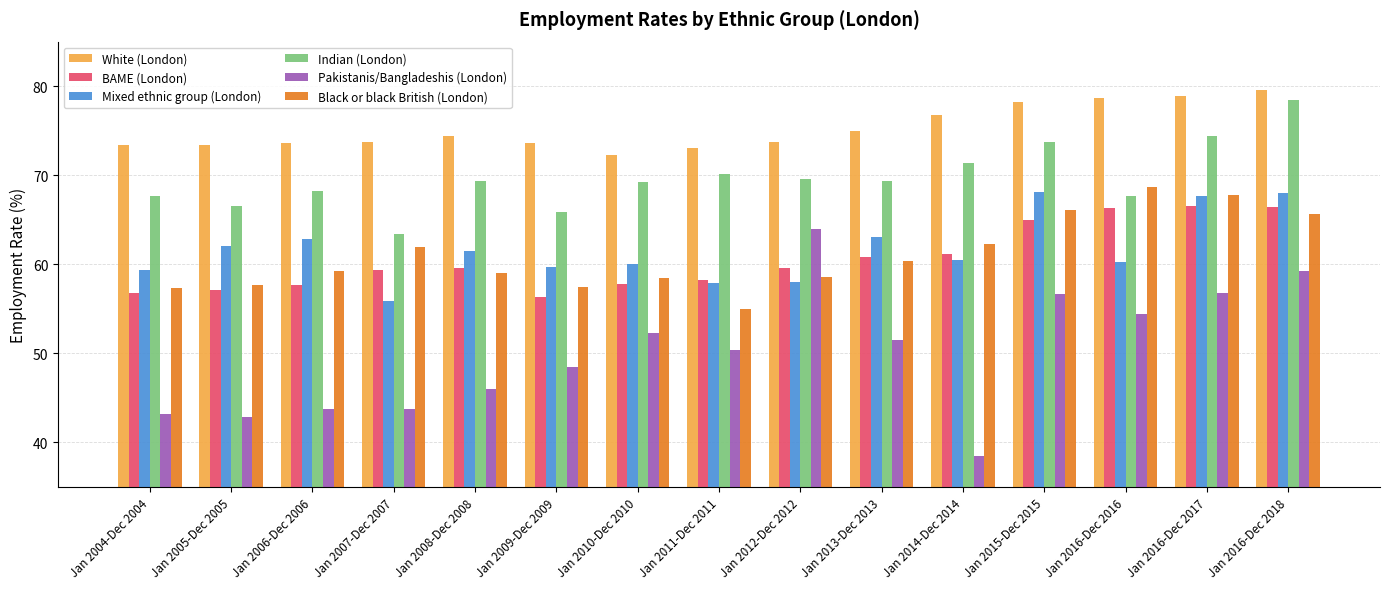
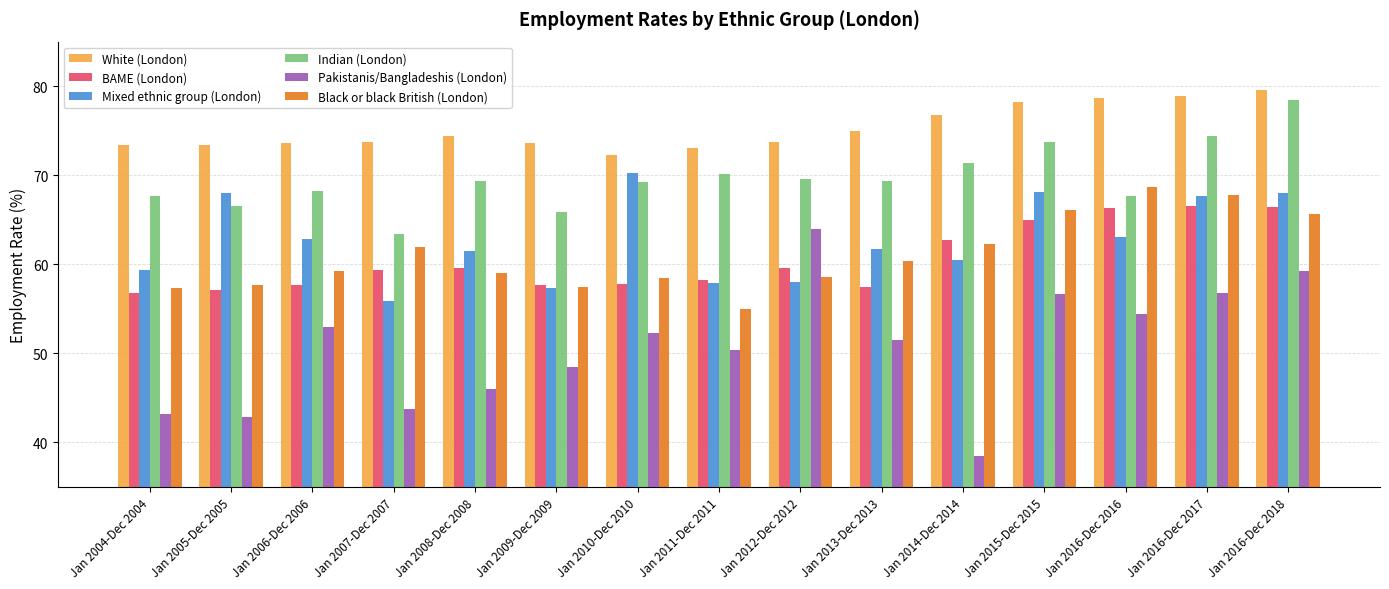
  {
    "BAME (London)": {
      "Jan 2004-Dec 2004": 57,
      "Jan 2005-Dec 2005": 57,
      "Jan 2006-Dec 2006": 58,
      "Jan 2007-Dec 2007": 59,
      "Jan 2008-Dec 2008": 60,
-     "Jan 2009-Dec 2009": 56,
+     "Jan 2009-Dec 2009": 58,
      "Jan 2010-Dec 2010": 58,
      "Jan 2011-Dec 2011": 58,
      "Jan 2012-Dec 2012": 60,
-     "Jan 2013-Dec 2013": 61,
-     "Jan 2014-Dec 2014": 61,
+     "Jan 2013-Dec 2013": 57,
+     "Jan 2014-Dec 2014": 63,
      "Jan 2015-Dec 2015": 65,
      "Jan 2016-Dec 2016": 66,
      "Jan 2016-Dec 2017": 67,
      "Jan 2016-Dec 2018": 66
    },
    "Mixed ethnic group (London)": {
      "Jan 2004-Dec 2004": 59,
-     "Jan 2005-Dec 2005": 62,
+     "Jan 2005-Dec 2005": 68,
      "Jan 2006-Dec 2006": 63,
      "Jan 2007-Dec 2007": 56,
      "Jan 2008-Dec 2008": 62,
-     "Jan 2009-Dec 2009": 60,
-     "Jan 2010-Dec 2010": 60,
+     "Jan 2009-Dec 2009": 57,
+     "Jan 2010-Dec 2010": 70,
      "Jan 2011-Dec 2011": 58,
      "Jan 2012-Dec 2012": 58,
-     "Jan 2013-Dec 2013": 63,
+     "Jan 2013-Dec 2013": 62,
      "Jan 2014-Dec 2014": 61,
      "Jan 2015-Dec 2015": 68,
-     "Jan 2016-Dec 2016": 60,
+     "Jan 2016-Dec 2016": 63,
      "Jan 2016-Dec 2017": 68,
      "Jan 2016-Dec 2018": 68
    },
    "Indian (London)": {
      "Jan 2004-Dec 2004": 68,
      "Jan 2005-Dec 2005": 67,
      "Jan 2006-Dec 2006": 68,
      "Jan 2007-Dec 2007": 63,
      "Jan 2008-Dec 2008": 69,
      "Jan 2009-Dec 2009": 66,
      "Jan 2010-Dec 2010": 69,
      "Jan 2011-Dec 2011": 70,
      "Jan 2012-Dec 2012": 70,
      "Jan 2013-Dec 2013": 69,
      "Jan 2014-Dec 2014": 71,
      "Jan 2015-Dec 2015": 74,
      "Jan 2016-Dec 2016": 68,
      "Jan 2016-Dec 2017": 74,
      "Jan 2016-Dec 2018": 79
    },
    "Pakistanis/Bangladeshis (London)": {
      "Jan 2004-Dec 2004": 43,
      "Jan 2005-Dec 2005": 43,
-     "Jan 2006-Dec 2006": 44,
+     "Jan 2006-Dec 2006": 53,
      "Jan 2007-Dec 2007": 44,
      "Jan 2008-Dec 2008": 46,
      "Jan 2009-Dec 2009": 49,
      "Jan 2010-Dec 2010": 52,
      "Jan 2011-Dec 2011": 50,
      "Jan 2012-Dec 2012": 64,
      "Jan 2013-Dec 2013": 52,
      "Jan 2014-Dec 2014": 39,
      "Jan 2015-Dec 2015": 57,
      "Jan 2016-Dec 2016": 54,
      "Jan 2016-Dec 2017": 57,
      "Jan 2016-Dec 2018": 59
    }
  }
